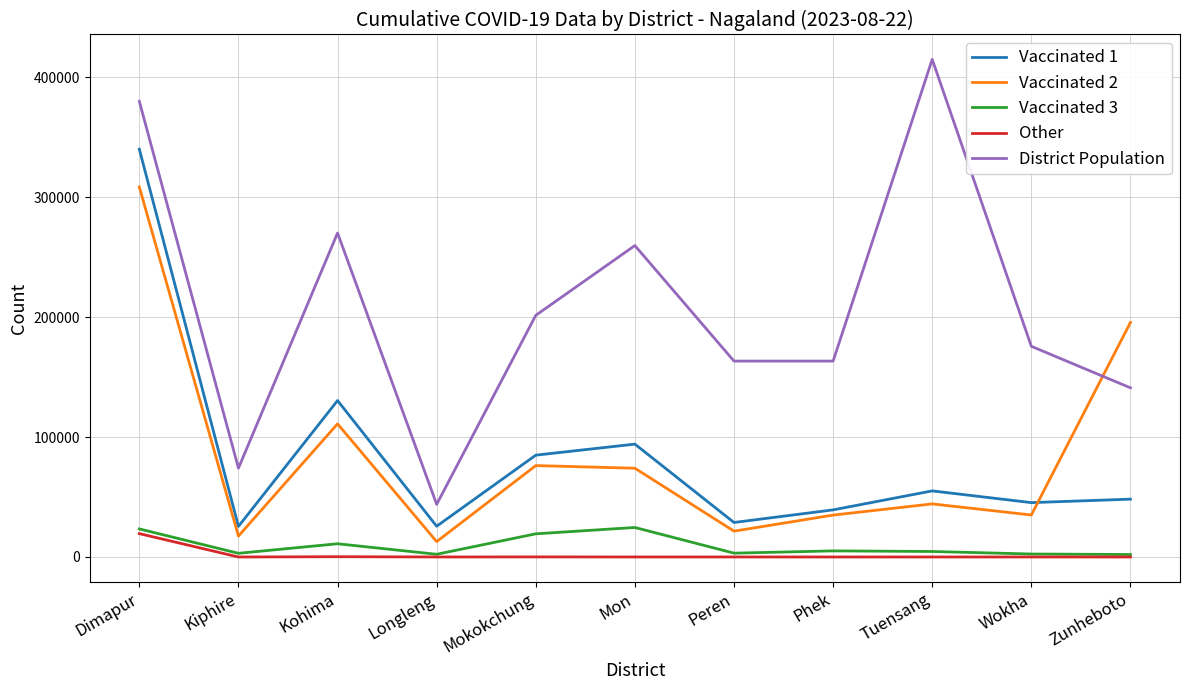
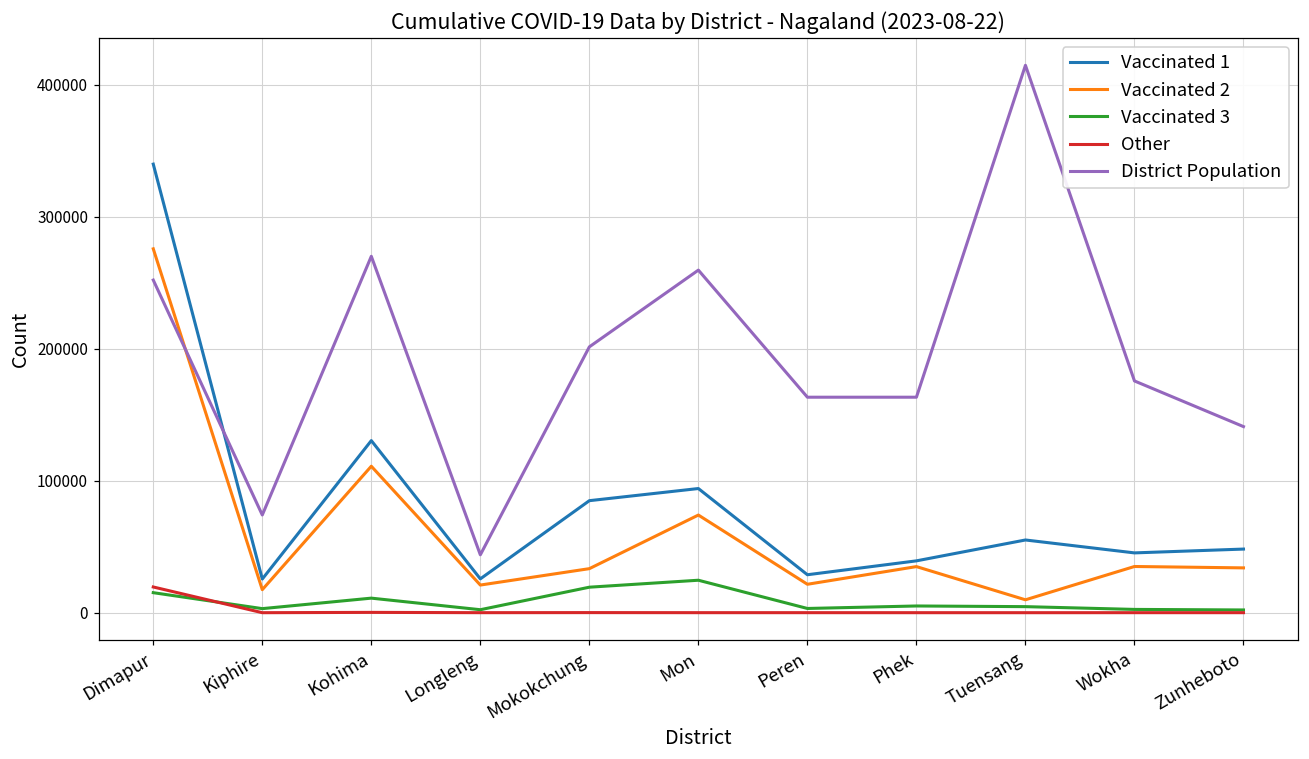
  {
    "Vaccinated 1": {
      "Dimapur": 340000,
      "Kiphire": 25000,
      "Kohima": 130000,
      "Longleng": 26000,
      "Mokokchung": 85000,
      "Mon": 94000,
      "Peren": 29000,
      "Phek": 39000,
      "Tuensang": 55000,
      "Wokha": 45000,
      "Zunheboto": 48000
    },
    "Vaccinated 2": {
-     "Dimapur": 308000,
+     "Dimapur": 276000,
      "Kiphire": 17000,
      "Kohima": 111000,
-     "Longleng": 13000,
-     "Mokokchung": 76000,
+     "Longleng": 21000,
+     "Mokokchung": 33000,
      "Mon": 74000,
      "Peren": 22000,
      "Phek": 35000,
-     "Tuensang": 44000,
+     "Tuensang": 10000,
      "Wokha": 35000,
-     "Zunheboto": 196000
+     "Zunheboto": 34000
    },
    "Vaccinated 3": {
-     "Dimapur": 23000,
+     "Dimapur": 15000,
      "Kiphire": 3000,
      "Kohima": 11000,
      "Longleng": 2000,
      "Mokokchung": 19000,
      "Mon": 25000,
      "Peren": 3000,
      "Phek": 5000,
      "Tuensang": 5000,
      "Wokha": 2000
    },
    "Other": {
      "Dimapur": 19000,
      "Kiphire": 0,
      "Kohima": 0,
      "Longleng": 0,
      "Mokokchung": 0,
      "Mon": 0,
      "Peren": 0,
      "Phek": 0,
      "Tuensang": 0,
      "Wokha": 0
    },
    "District Population": {
-     "Dimapur": 380000,
+     "Dimapur": 252000,
      "Kiphire": 74000,
      "Kohima": 270000,
      "Longleng": 44000,
      "Mokokchung": 201000,
      "Mon": 260000,
      "Peren": 163000,
      "Phek": 163000,
      "Tuensang": 415000,
      "Wokha": 176000,
      "Zunheboto": 141000
    }
  }
